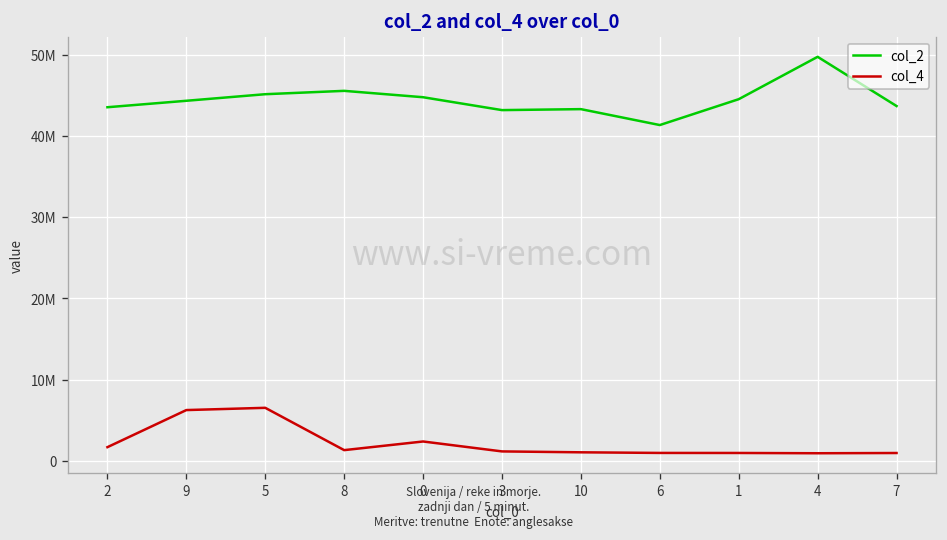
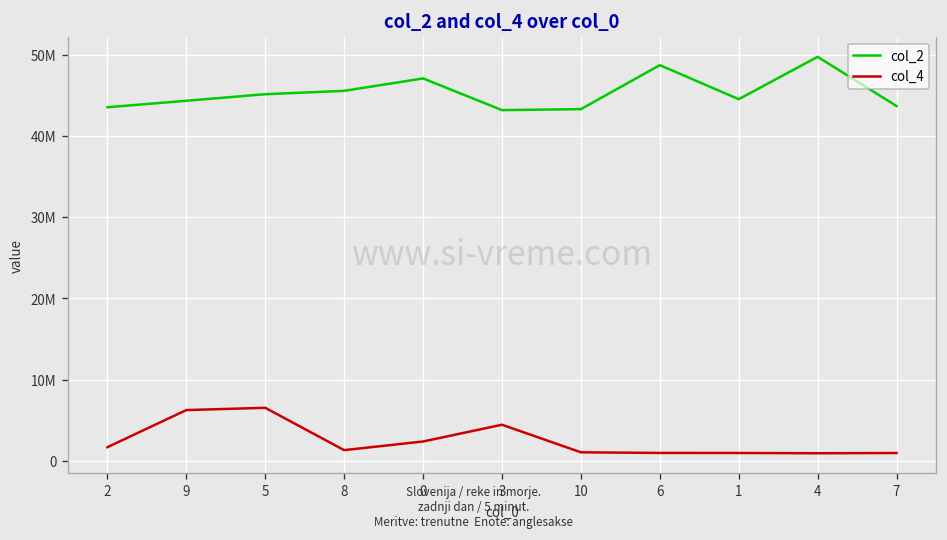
  {
    "col_2": {
      "2": 44000000,
      "9": 44000000,
      "5": 45000000,
      "8": 46000000,
-     "0": 45000000,
+     "0": 47000000,
      "3": 43000000,
      "10": 43000000,
-     "6": 41000000,
+     "6": 49000000,
      "1": 45000000,
      "4": 50000000,
      "7": 44000000
    },
    "col_4": {
      "2": 2000000,
      "9": 6000000,
      "5": 7000000,
      "8": 1000000,
      "0": 2000000,
-     "3": 1000000,
+     "3": 4000000,
      "10": 1000000,
      "6": 1000000,
      "1": 1000000,
      "4": 1000000,
      "7": 1000000
    }
  }
